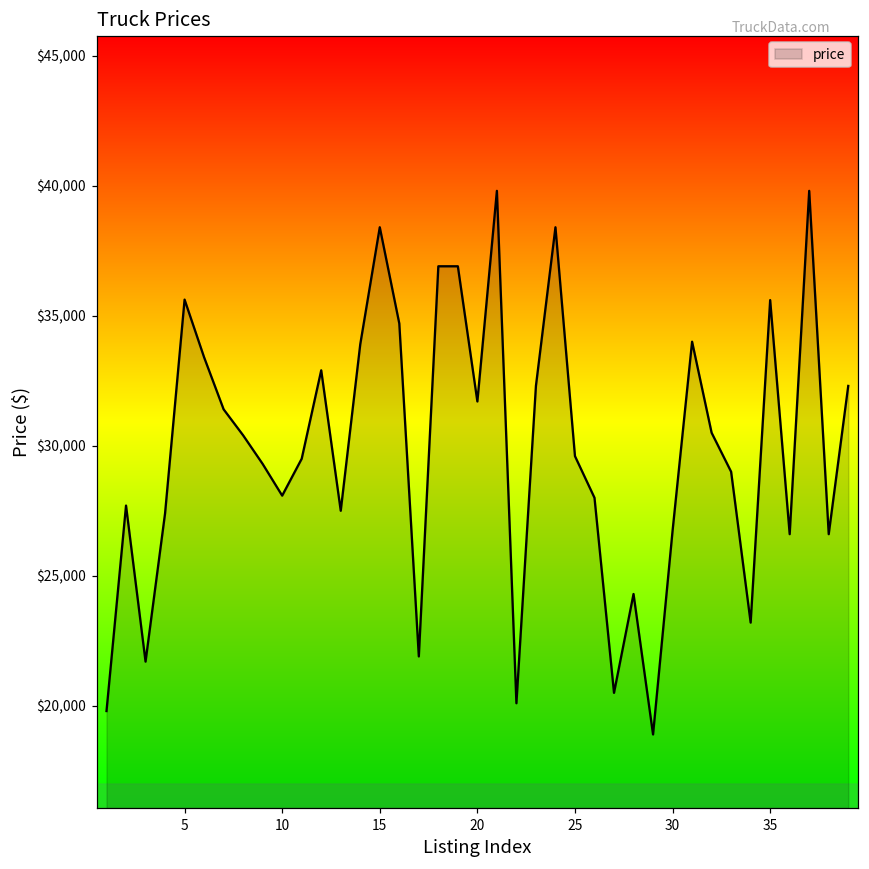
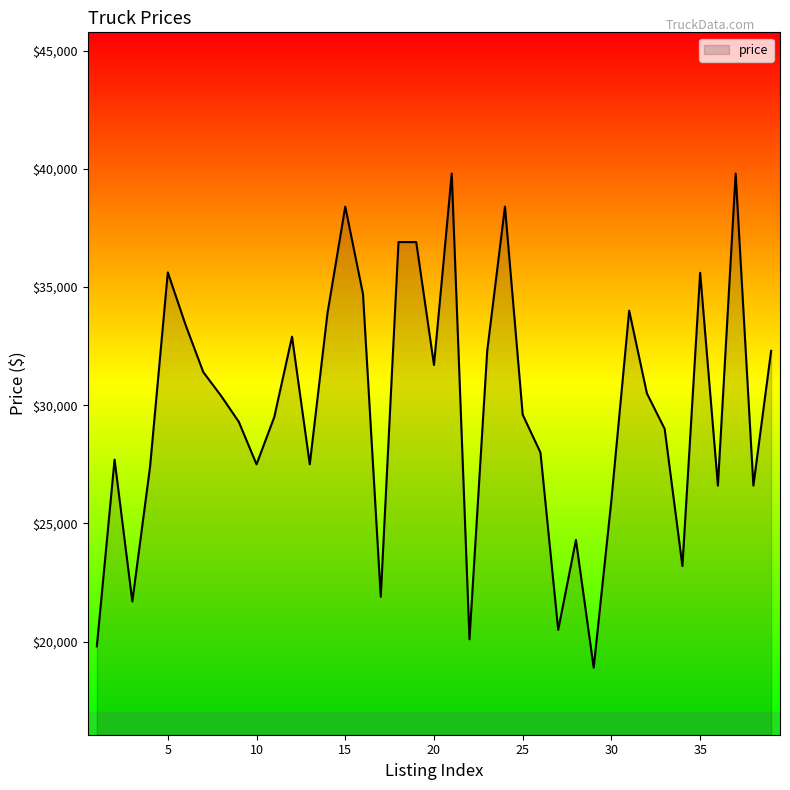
  {
    "5": "$35,600",
-   "10": "$28,100",
+   "10": "$27,500",
    "15": "$38,400",
    "20": "$31,700",
    "25": "$29,600",
-   "30": "$26,700",
+   "30": "$26,000",
    "35": "$35,600"
  }
